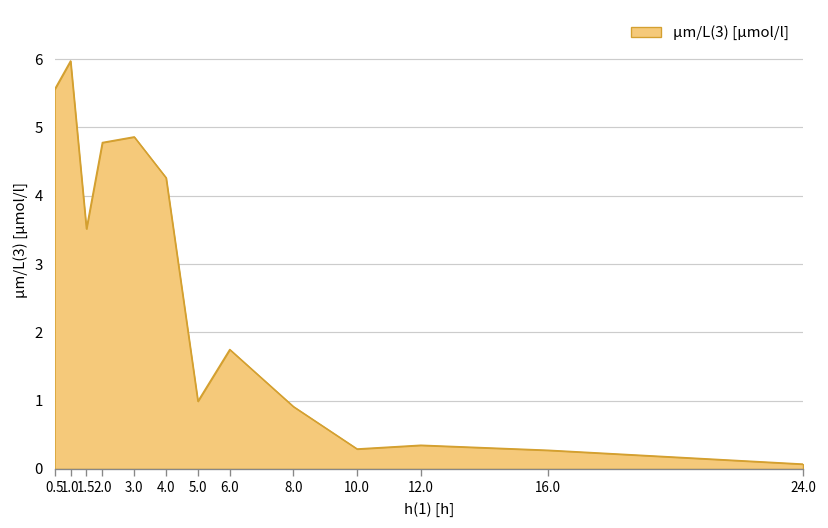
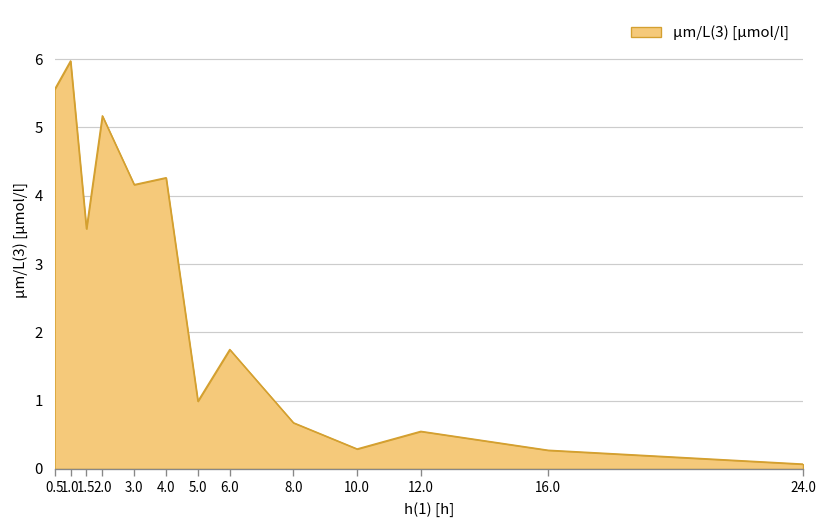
  {
    "0.5": 5.6,
    "1.0": 6.0,
    "1.5": 3.5,
-   "2.0": 4.8,
-   "3.0": 4.9,
+   "2.0": 5.2,
+   "3.0": 4.2,
    "4.0": 4.3,
    "5.0": 1.0,
    "6.0": 1.7,
-   "8.0": 0.9,
+   "8.0": 0.7,
    "10.0": 0.3,
-   "12.0": 0.3,
+   "12.0": 0.6,
    "16.0": 0.3,
    "24.0": 0.1
  }
